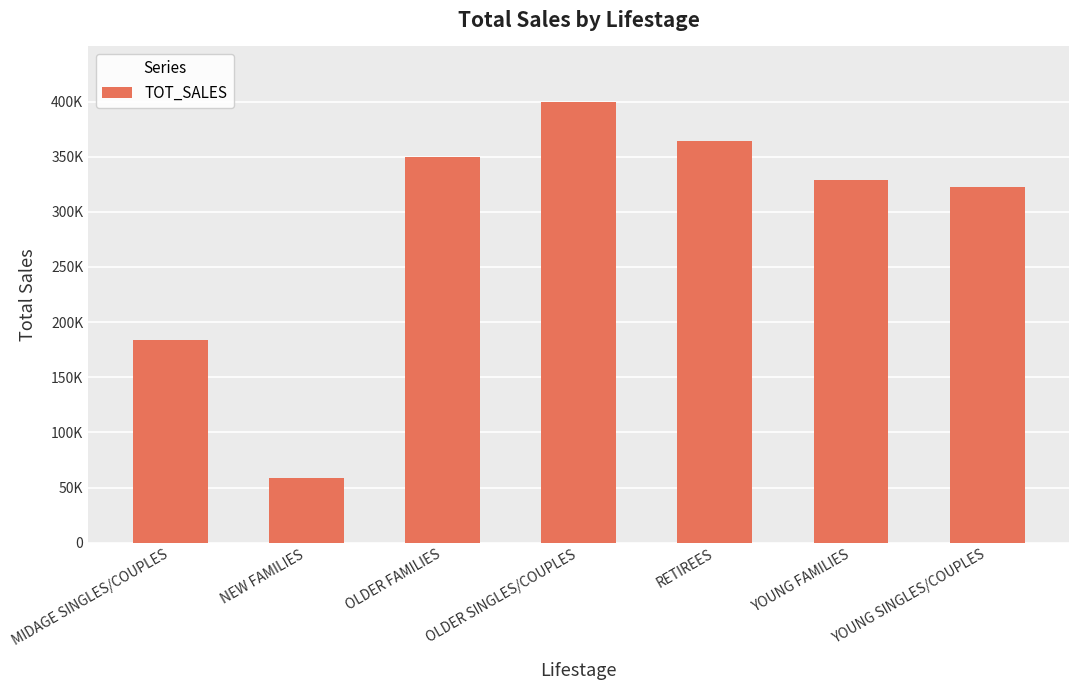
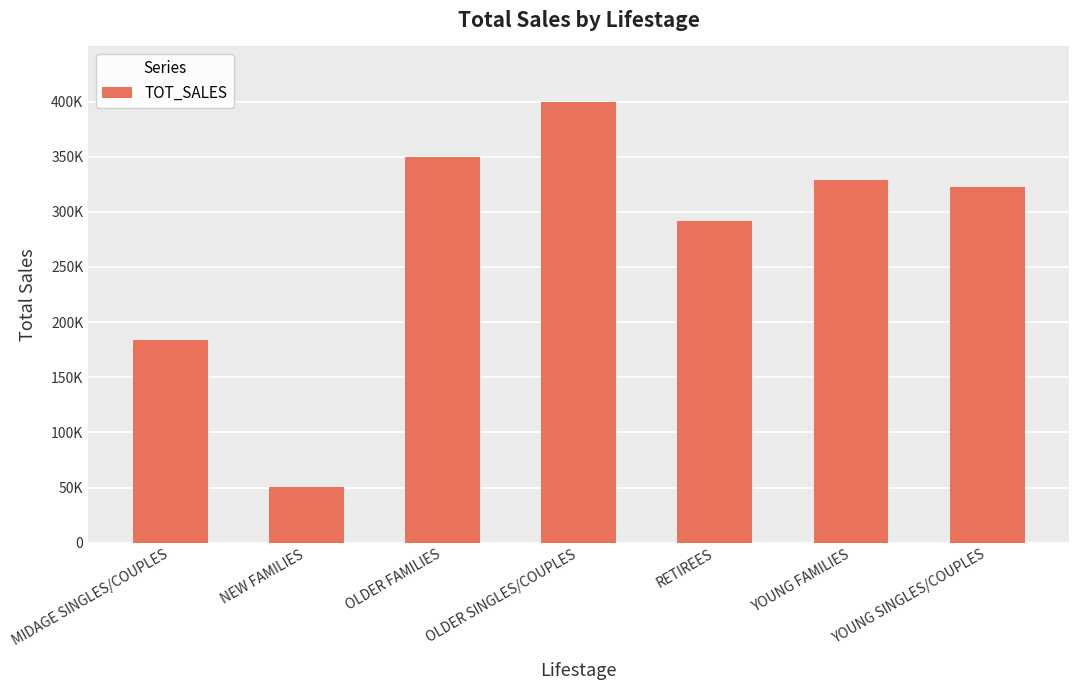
  {
    "MIDAGE SINGLES/COUPLES": 184000,
-   "NEW FAMILIES": 59000,
+   "NEW FAMILIES": 50000,
    "OLDER FAMILIES": 350000,
    "OLDER SINGLES/COUPLES": 400000,
-   "RETIREES": 365000,
+   "RETIREES": 292000,
    "YOUNG FAMILIES": 329000,
    "YOUNG SINGLES/COUPLES": 323000
  }
